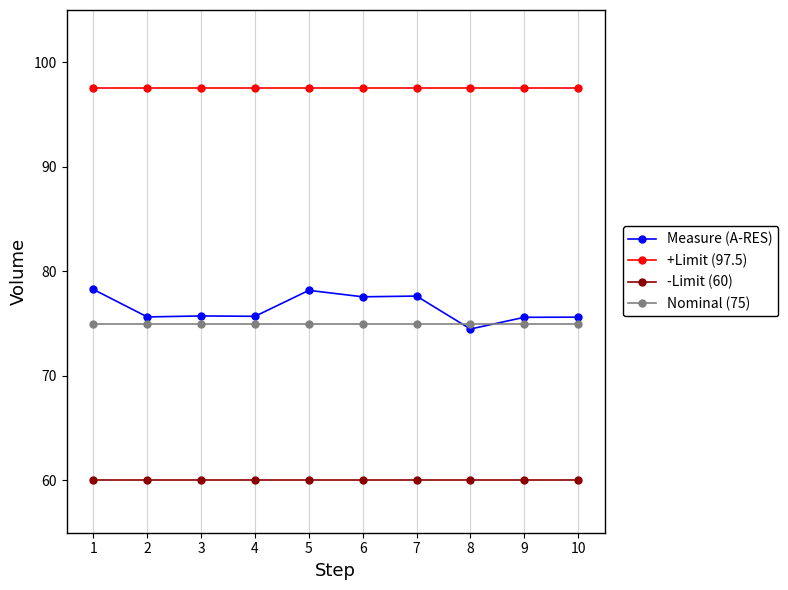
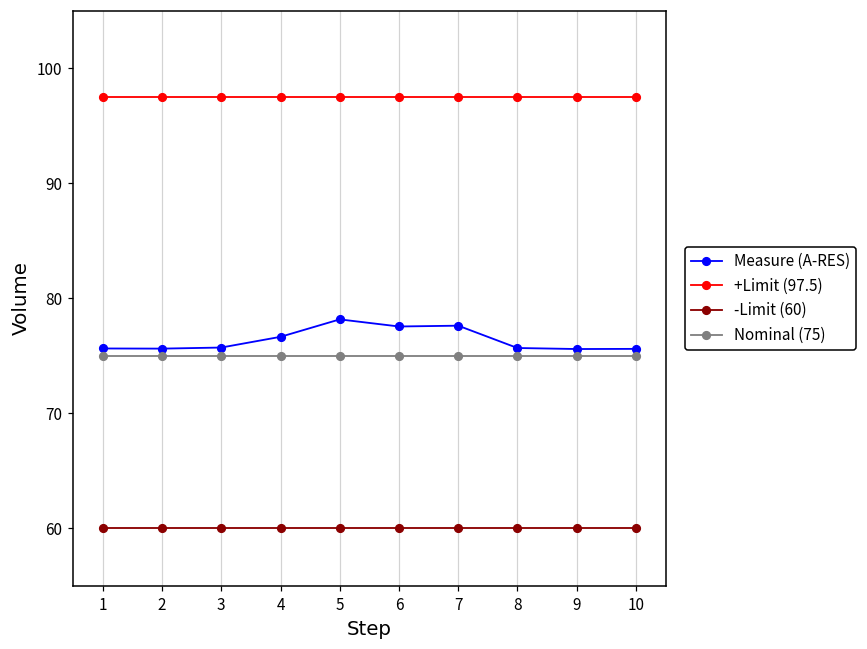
  {
    "Measure (A-RES)": {
-     "1": 78.3,
+     "1": 75.7,
      "2": 75.6,
      "3": 75.7,
-     "4": 75.7,
+     "4": 76.7,
      "5": 78.2,
      "6": 77.6,
      "7": 77.6,
-     "8": 74.5,
+     "8": 75.7,
      "9": 75.6,
      "10": 75.6
    },
    "+Limit (97.5)": {
      "1": 97.5,
      "2": 97.5,
      "3": 97.5,
      "4": 97.5,
      "5": 97.5,
      "6": 97.5,
      "7": 97.5,
      "8": 97.5,
      "9": 97.5,
      "10": 97.5
    },
    "-Limit (60)": {
      "1": 60.0,
      "2": 60.0,
      "3": 60.0,
      "4": 60.0,
      "5": 60.0,
      "6": 60.0,
      "7": 60.0,
      "8": 60.0,
      "9": 60.0,
      "10": 60.0
    },
    "Nominal (75)": {
      "1": 75.0,
      "2": 75.0,
      "3": 75.0,
      "4": 75.0,
      "5": 75.0,
      "6": 75.0,
      "7": 75.0,
      "8": 75.0,
      "9": 75.0,
      "10": 75.0
    }
  }
